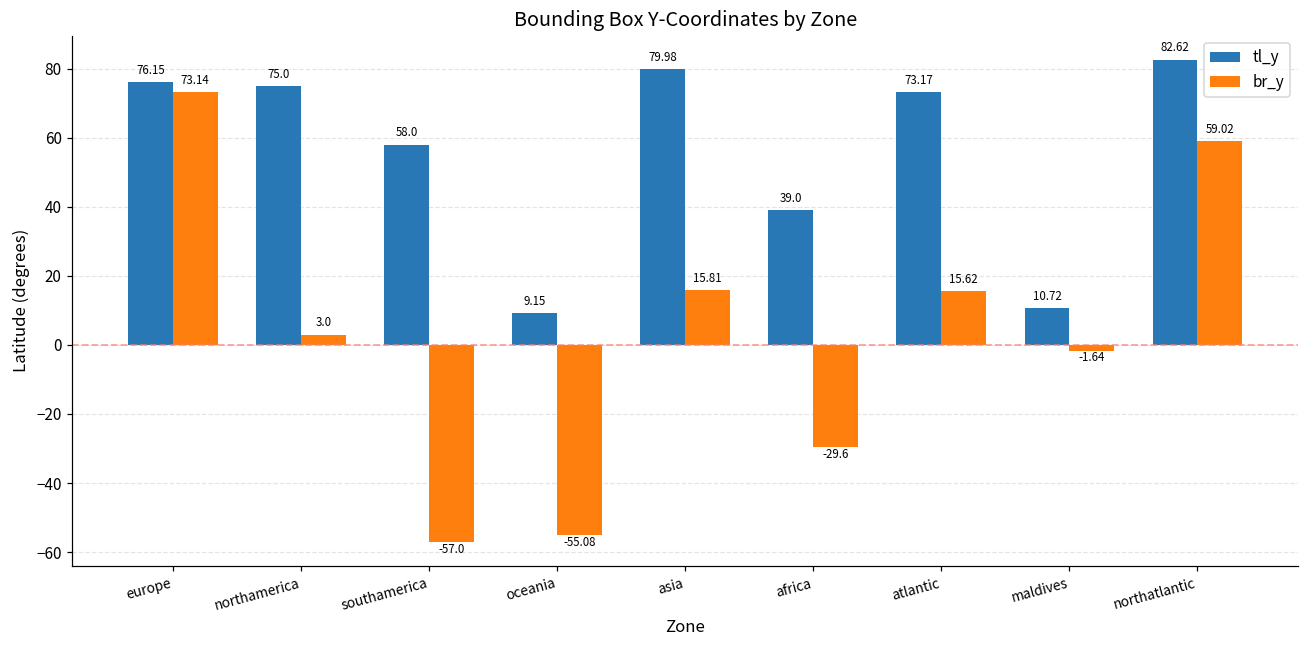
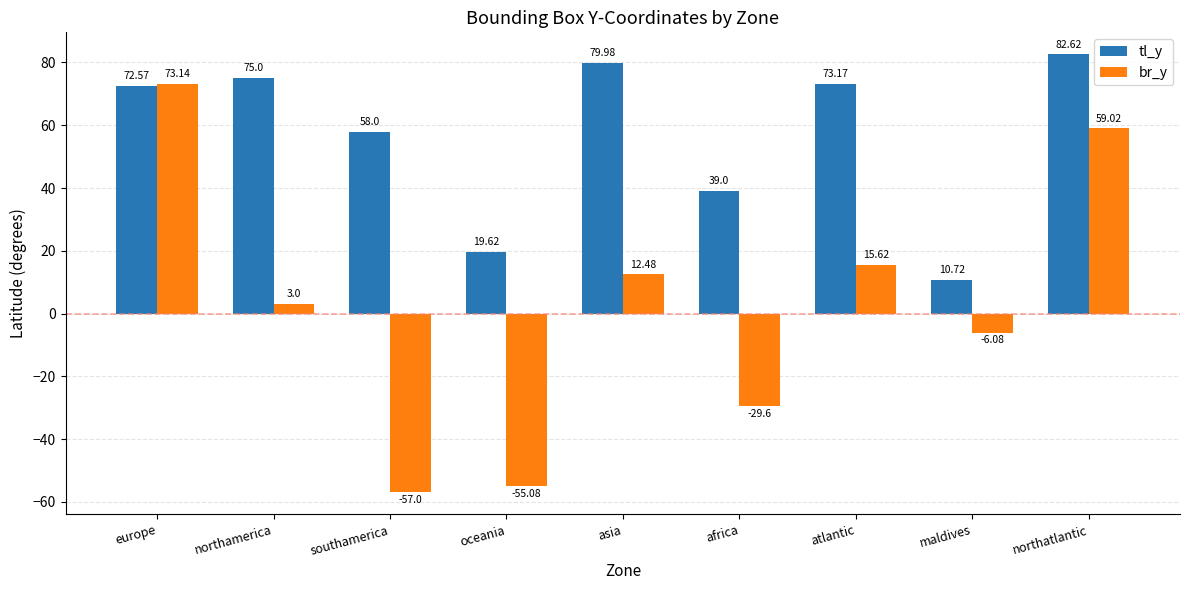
  {
    "tl_y": {
-     "europe": 76.15,
+     "europe": 72.57,
      "northamerica": 75.0,
      "southamerica": 58.0,
-     "oceania": 9.15,
+     "oceania": 19.62,
      "asia": 79.98,
      "africa": 39.0,
      "atlantic": 73.17,
      "maldives": 10.72,
      "northatlantic": 82.62
    },
    "br_y": {
      "europe": 73.14,
      "northamerica": 3.0,
      "southamerica": -57.0,
      "oceania": -55.08,
-     "asia": 15.81,
+     "asia": 12.48,
      "africa": -29.6,
      "atlantic": 15.62,
-     "maldives": -1.64,
+     "maldives": -6.08,
      "northatlantic": 59.02
    }
  }
